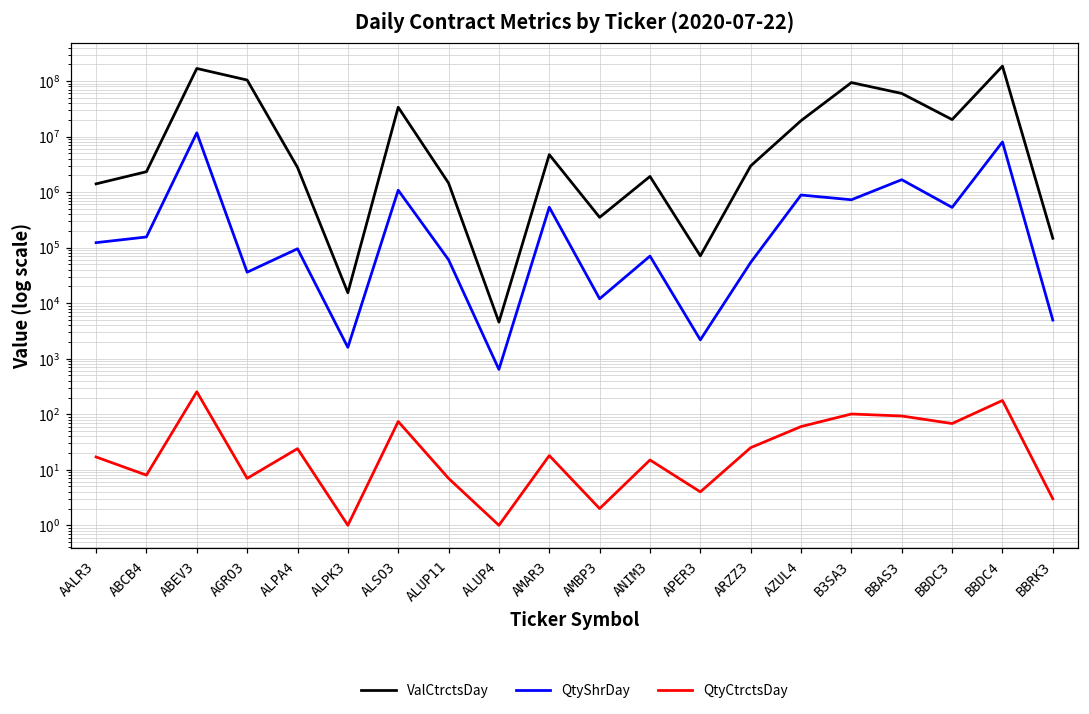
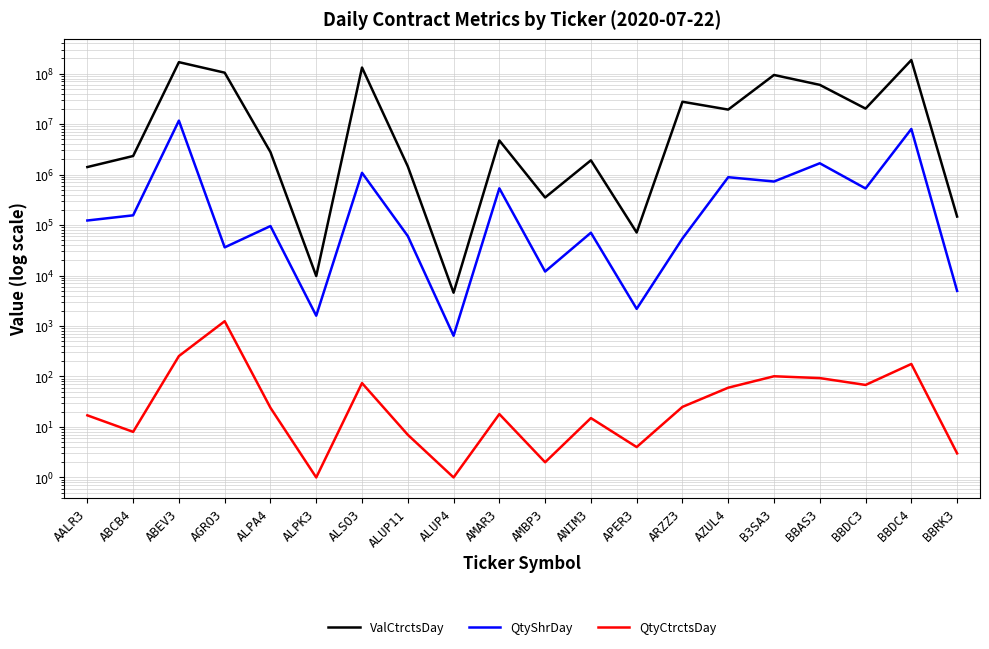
  {
    "ValCtrctsDay": {
      "AALR3": 1400000,
      "ABCB4": 2000000,
      "ABEV3": 170000000,
      "AGRO3": 100000000,
      "ALPA4": 3000000,
-     "ALPK3": 15000,
-     "ALSO3": 30000000,
+     "ALPK3": 10000,
+     "ALSO3": 130000000,
      "ALUP11": 1500000,
      "ALUP4": 5000,
      "AMAR3": 5000000,
      "AMBP3": 400000,
      "ANIM3": 1900000,
      "APER3": 70000,
-     "ARZZ3": 3000000,
+     "ARZZ3": 30000000,
      "AZUL4": 19000000,
      "B3SA3": 90000000,
      "BBAS3": 60000000,
      "BBDC3": 20000000,
      "BBDC4": 190000000,
      "BBRK3": 150000
    },
    "QtyShrDay": {
      "AALR3": 120000,
      "ABCB4": 160000,
      "ABEV3": 12000000,
      "AGRO3": 40000,
      "ALPA4": 100000,
      "ALPK3": 1600,
      "ALSO3": 1100000,
      "ALUP11": 60000,
      "ALUP4": 600,
      "AMAR3": 500000,
      "AMBP3": 12000,
      "ANIM3": 70000,
      "APER3": 2200,
      "ARZZ3": 50000,
      "AZUL4": 900000,
      "B3SA3": 700000,
      "BBAS3": 1700000,
      "BBDC3": 500000,
      "BBDC4": 8000000,
      "BBRK3": 5000
    },
    "QtyCtrctsDay": {
      "AALR3": 17,
      "ABCB4": 8,
      "ABEV3": 300,
-     "AGRO3": 7,
+     "AGRO3": 1200,
      "ALPA4": 20,
      "ALPK3": 1,
      "ALSO3": 70,
      "ALUP11": 7,
      "ALUP4": 1,
      "AMAR3": 18,
      "AMBP3": 2,
      "ANIM3": 15,
      "APER3": 4,
      "ARZZ3": 30,
      "AZUL4": 60,
      "B3SA3": 100,
      "BBAS3": 90,
      "BBDC3": 70,
      "BBDC4": 180,
      "BBRK3": 3
    }
  }
